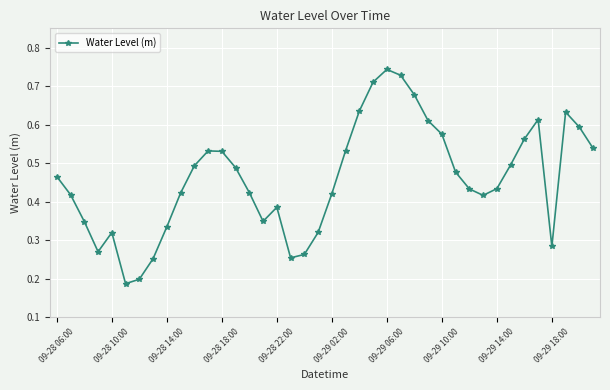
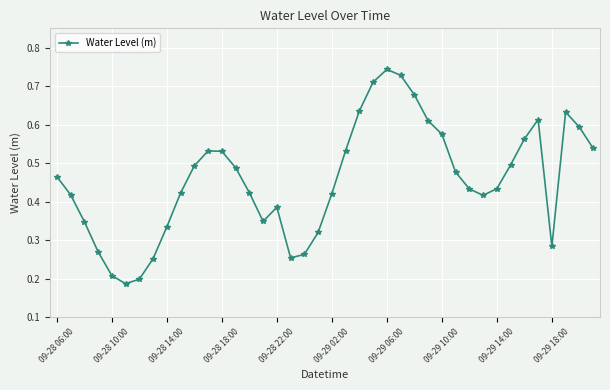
  {
    "09-28 06:00": 0.47,
-   "09-28 10:00": 0.32,
+   "09-28 10:00": 0.21,
    "09-28 14:00": 0.33,
    "09-28 18:00": 0.53,
    "09-28 22:00": 0.39,
    "09-29 02:00": 0.42,
    "09-29 06:00": 0.74,
    "09-29 10:00": 0.58,
    "09-29 14:00": 0.43,
    "09-29 18:00": 0.28
  }
